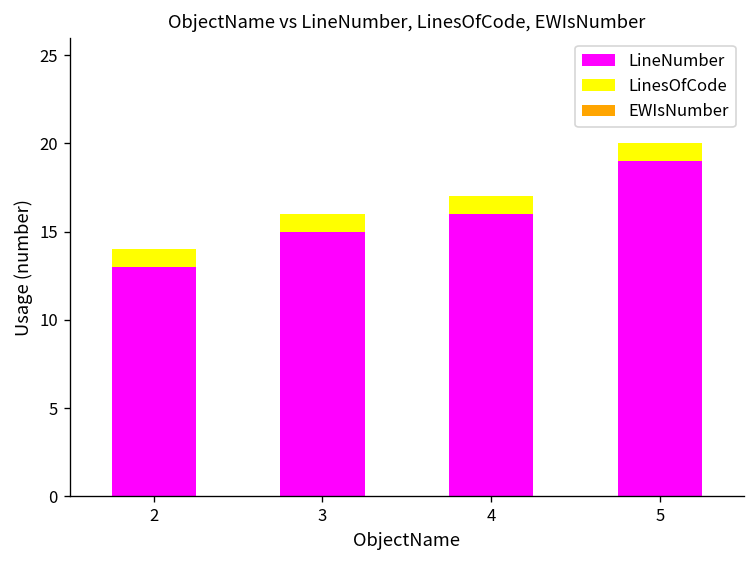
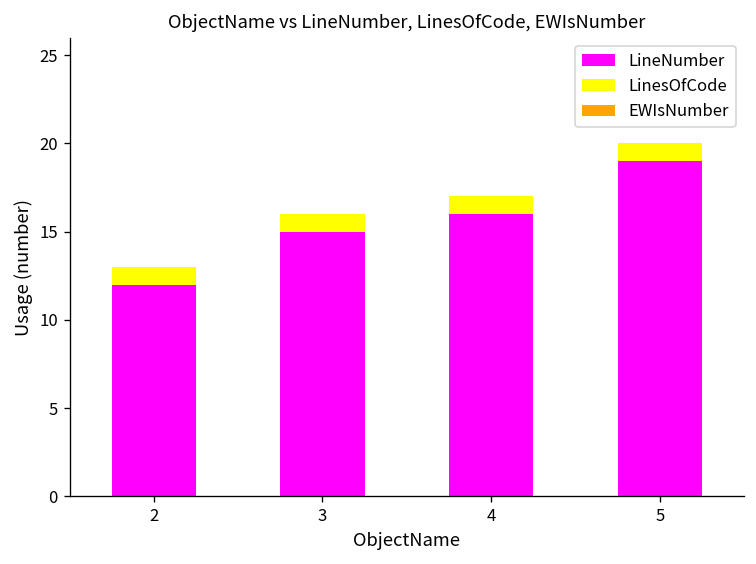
  {
    "LineNumber": {
-     "2": 13,
+     "2": 12,
      "3": 15,
      "4": 16,
      "5": 19
    }
  }
